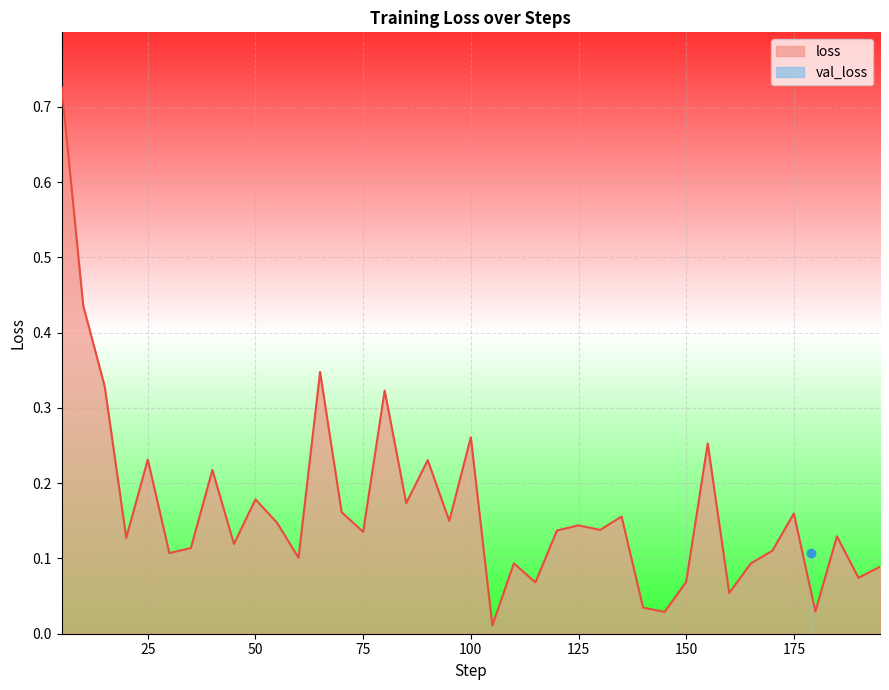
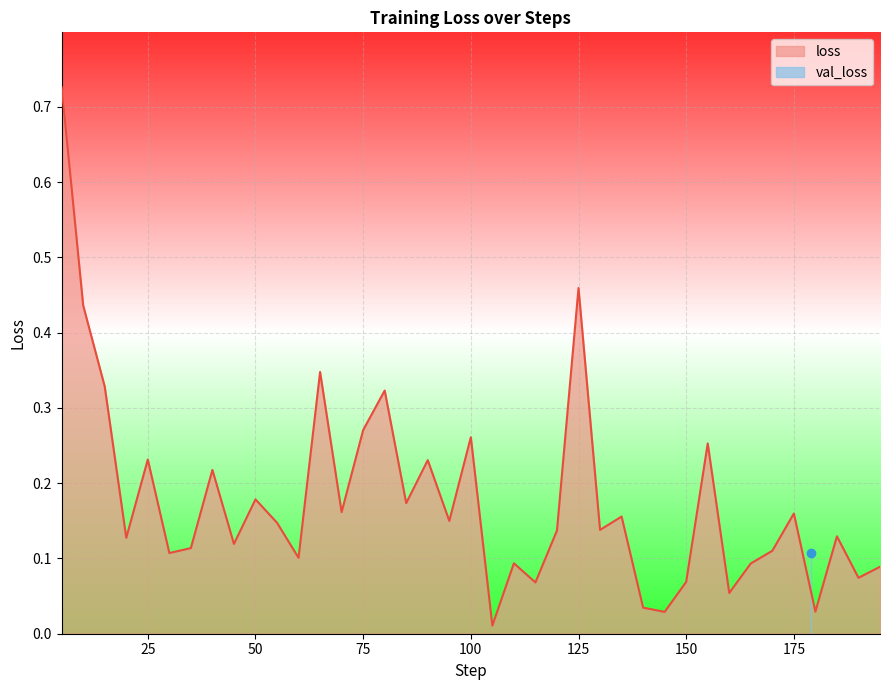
  {
    "loss": {
      "25": 0.23,
      "50": 0.18,
-     "75": 0.14,
+     "75": 0.27,
      "100": 0.26,
-     "125": 0.14,
+     "125": 0.46,
      "150": 0.07,
      "175": 0.16
    }
  }
